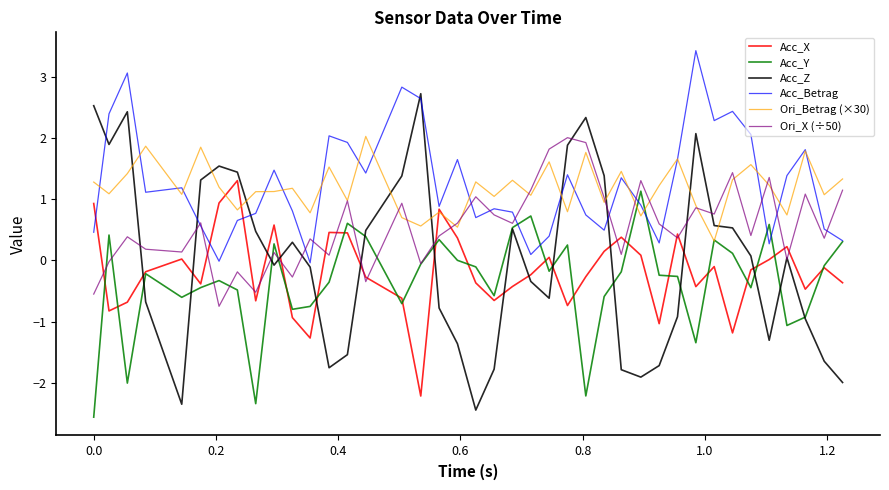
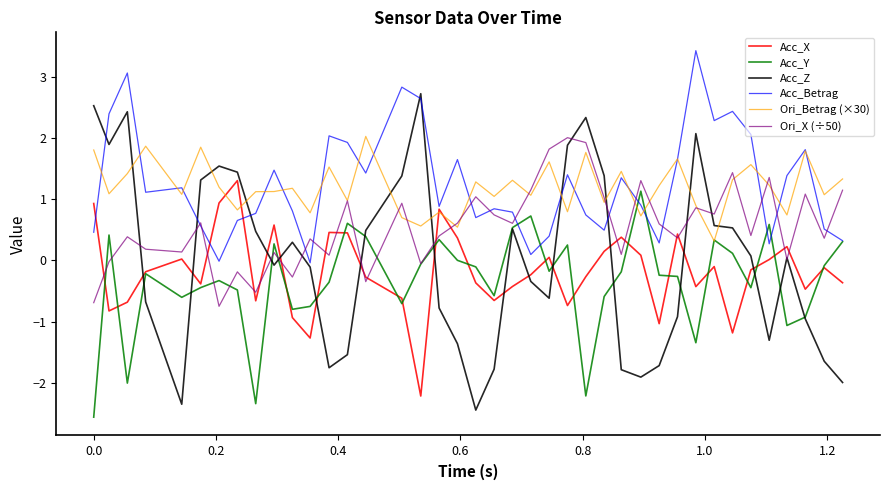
  {
    "Acc_X": {
      "0.0": 0.9
    },
    "Acc_Y": {
      "0.0": -2.6
    },
    "Acc_Z": {
      "0.0": 2.5
    },
    "Acc_Betrag": {
      "0.0": 0.5
    },
    "Ori_Betrag (×30)": {
-     "0.0": 1.3
+     "0.0": 1.8
    },
    "Ori_X (÷50)": {
-     "0.0": -0.6
+     "0.0": -0.7
    }
  }
